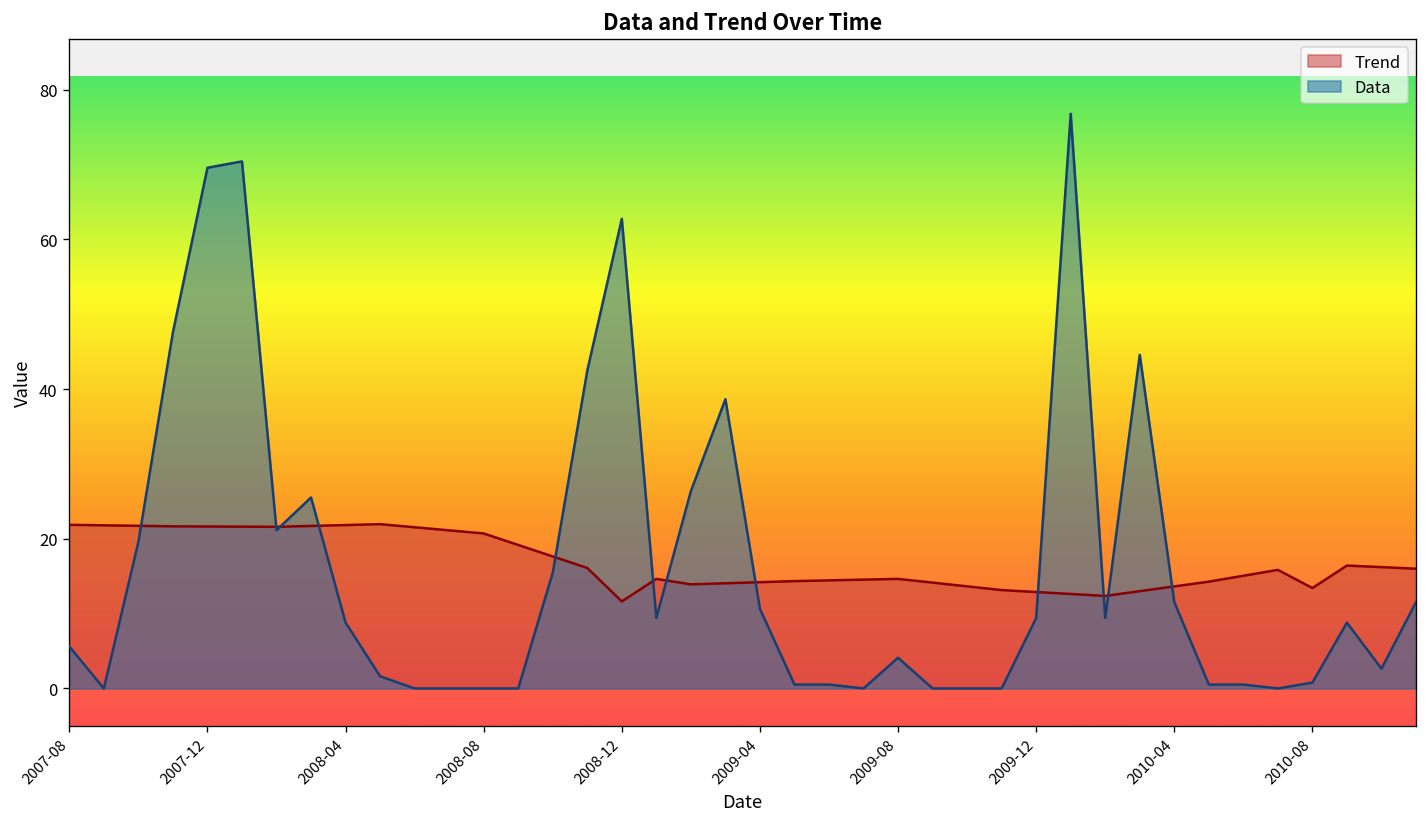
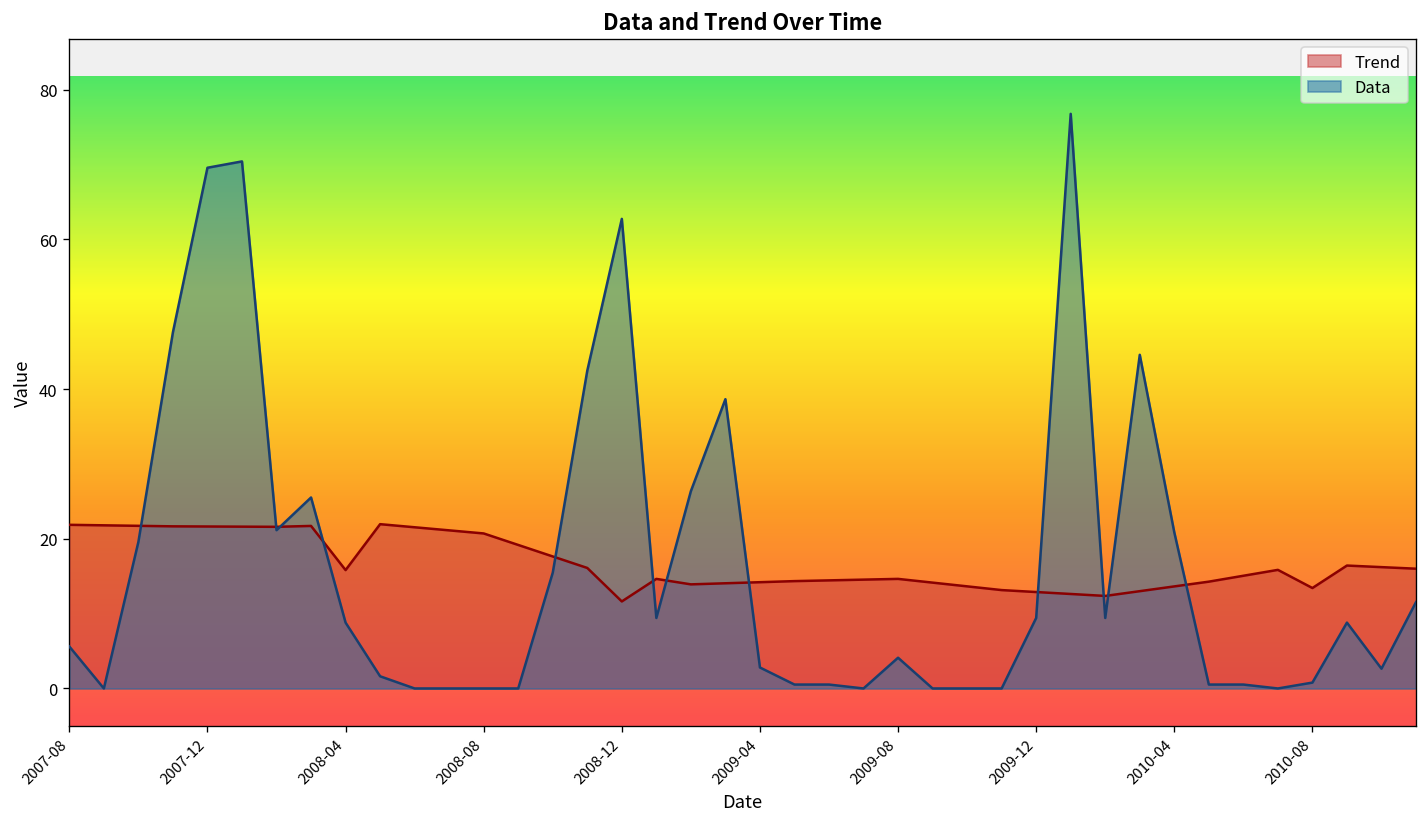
  {
    "Trend": {
      "2007-08": 22,
      "2007-12": 22,
-     "2008-04": 22,
+     "2008-04": 16,
      "2008-08": 21,
      "2008-12": 12,
      "2009-04": 14,
      "2009-08": 15,
      "2009-12": 13,
      "2010-04": 14,
      "2010-08": 13
    },
    "Data": {
      "2007-08": 6,
      "2007-12": 70,
      "2008-04": 9,
      "2008-08": 0,
      "2008-12": 63,
-     "2009-04": 11,
+     "2009-04": 3,
      "2009-08": 4,
      "2009-12": 9,
-     "2010-04": 12,
+     "2010-04": 21,
      "2010-08": 1
    }
  }
